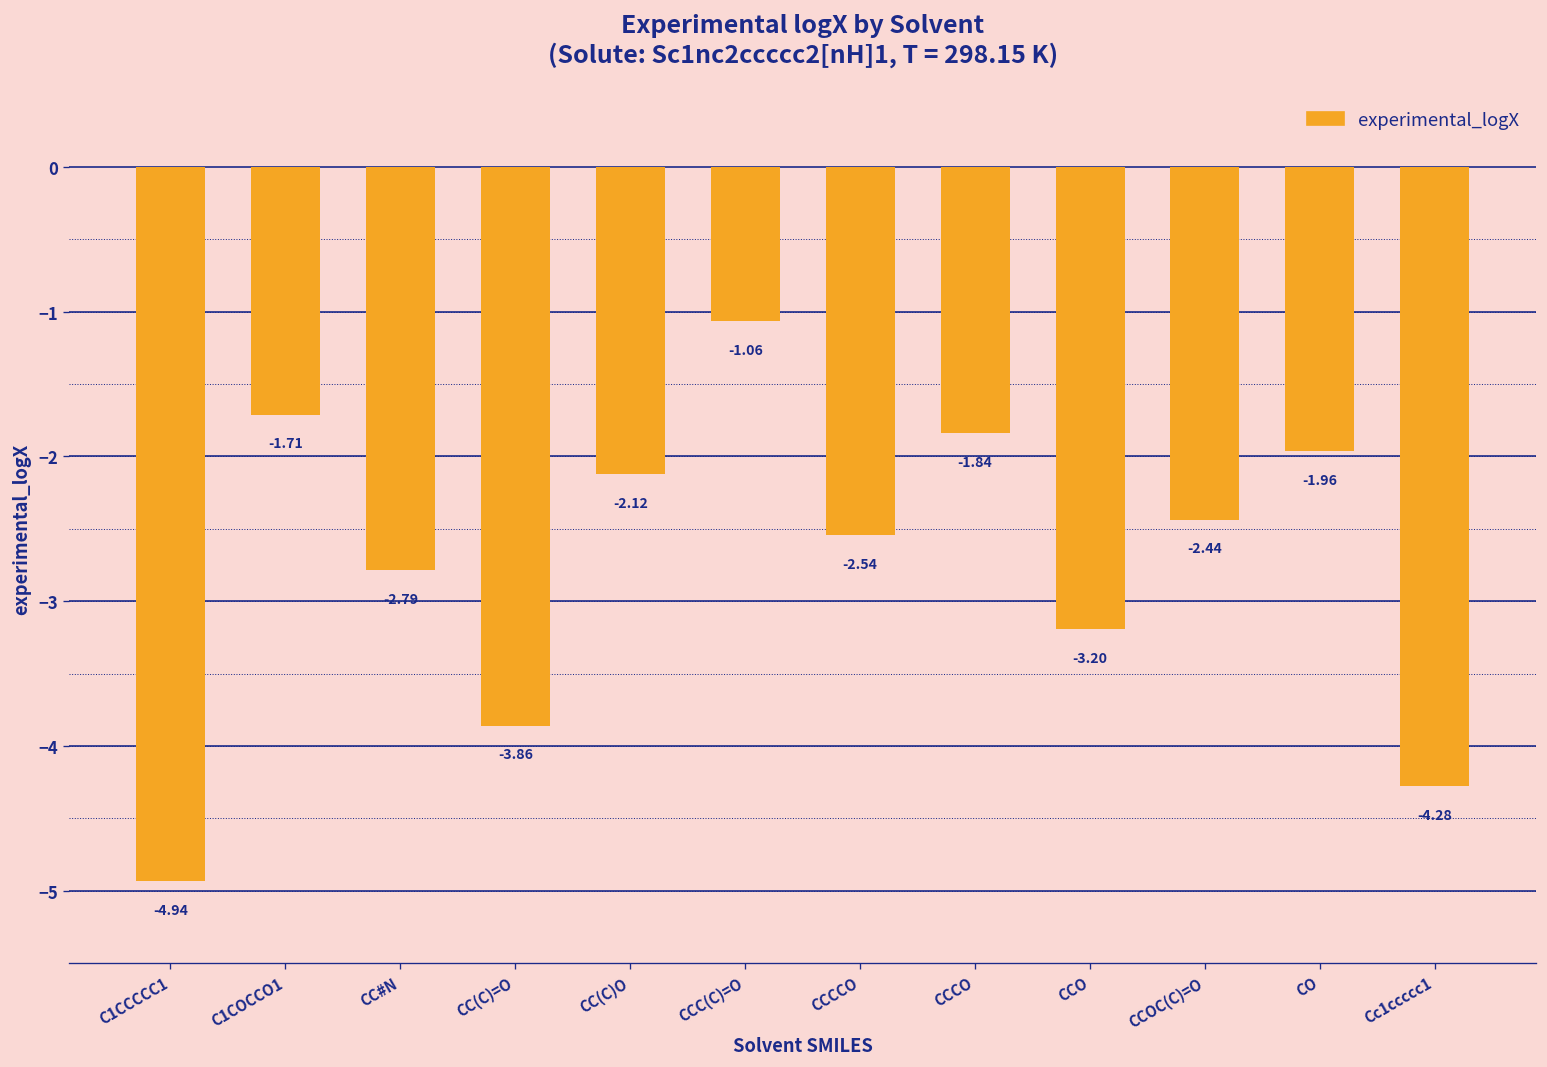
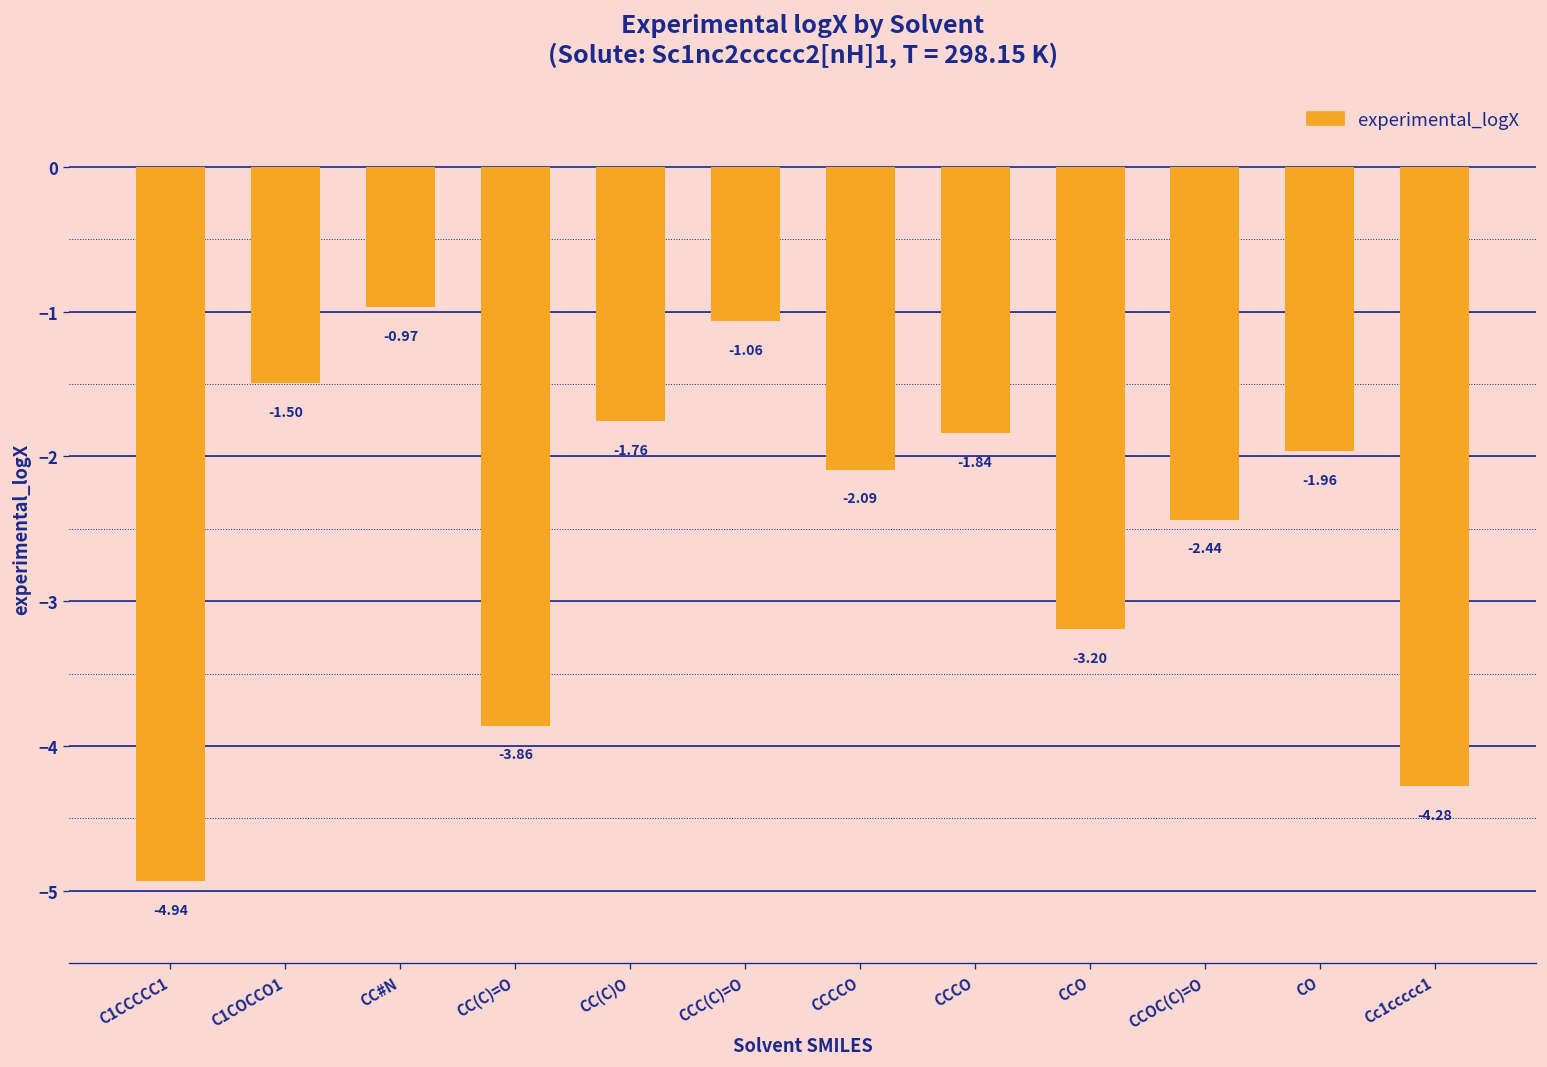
  {
    "C1CCCCC1": -4.94,
-   "C1COCCO1": -1.71,
-   "CC#N": -2.79,
+   "C1COCCO1": -1.50,
+   "CC#N": -0.97,
    "CC(C)=O": -3.86,
-   "CC(C)O": -2.12,
+   "CC(C)O": -1.76,
    "CCC(C)=O": -1.06,
-   "CCCCO": -2.54,
+   "CCCCO": -2.09,
    "CCCO": -1.84,
    "CCO": -3.20,
    "CCOC(C)=O": -2.44,
    "CO": -1.96,
    "Cc1ccccc1": -4.28
  }
